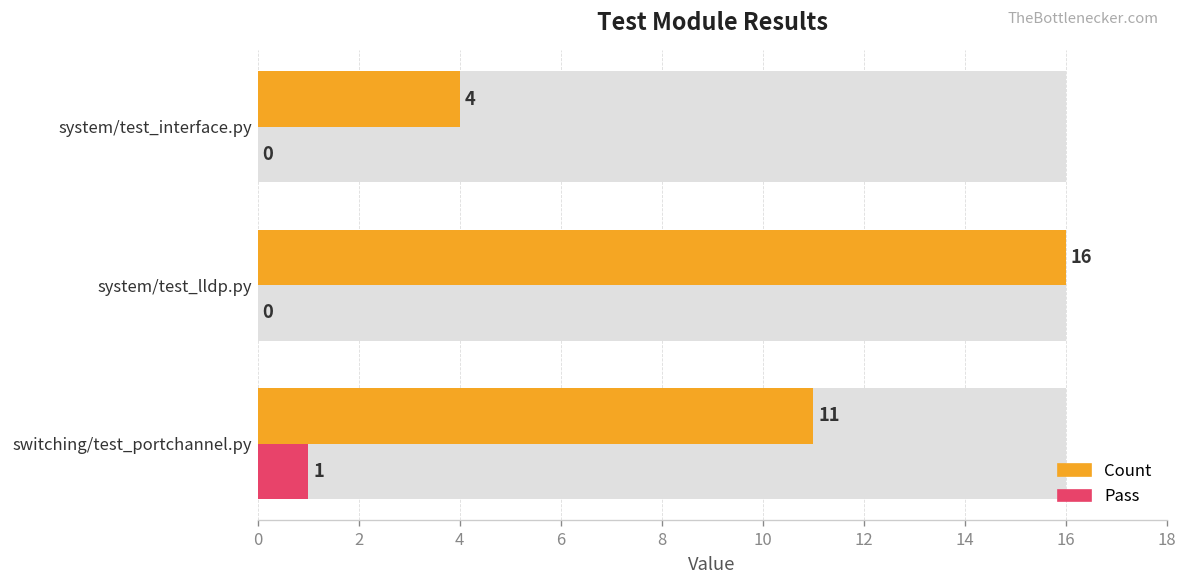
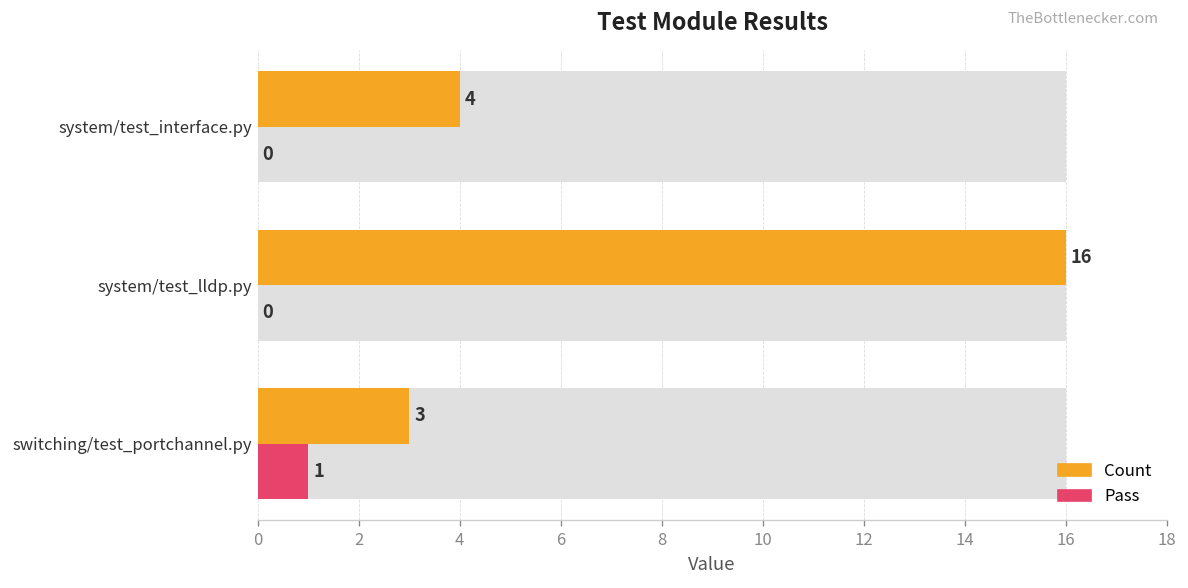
  {
    "Count": {
      "system/test_lldp.py": 16,
-     "switching/test_portchannel.py": 11
+     "switching/test_portchannel.py": 3
    },
    "Pass": {
      "system/test_interface.py": 0,
      "system/test_lldp.py": 0
    }
  }
